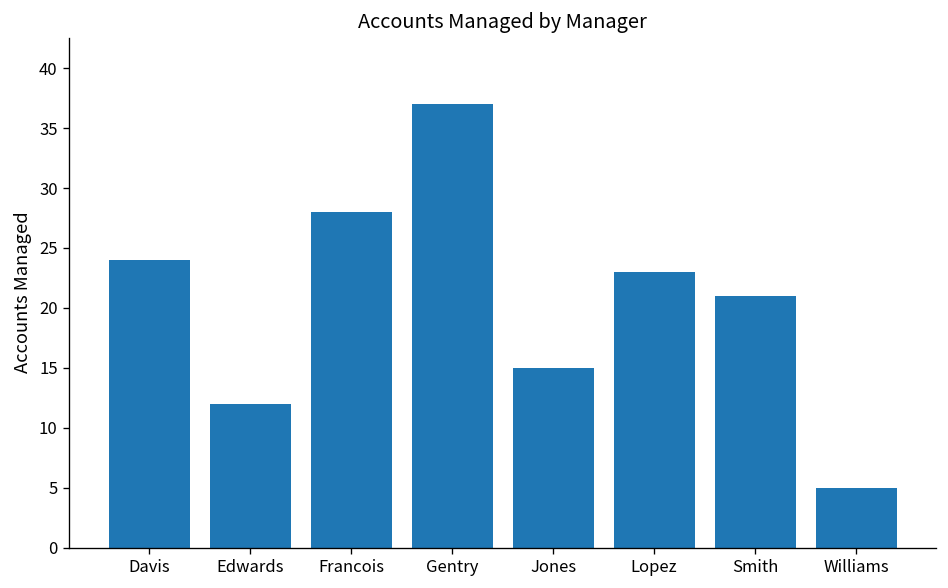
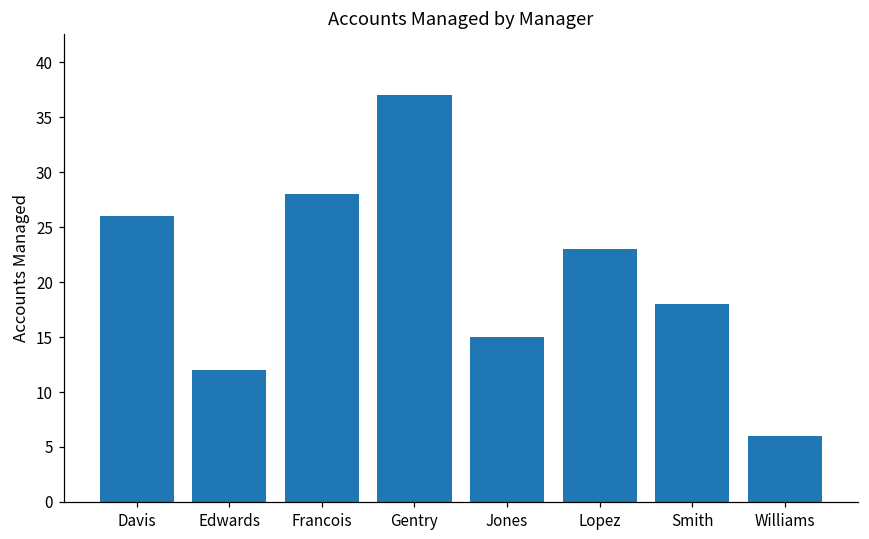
  {
-   "Davis": 24,
+   "Davis": 26,
    "Edwards": 12,
    "Francois": 28,
    "Gentry": 37,
    "Jones": 15,
    "Lopez": 23,
-   "Smith": 21,
-   "Williams": 5
+   "Smith": 18,
+   "Williams": 6
  }
